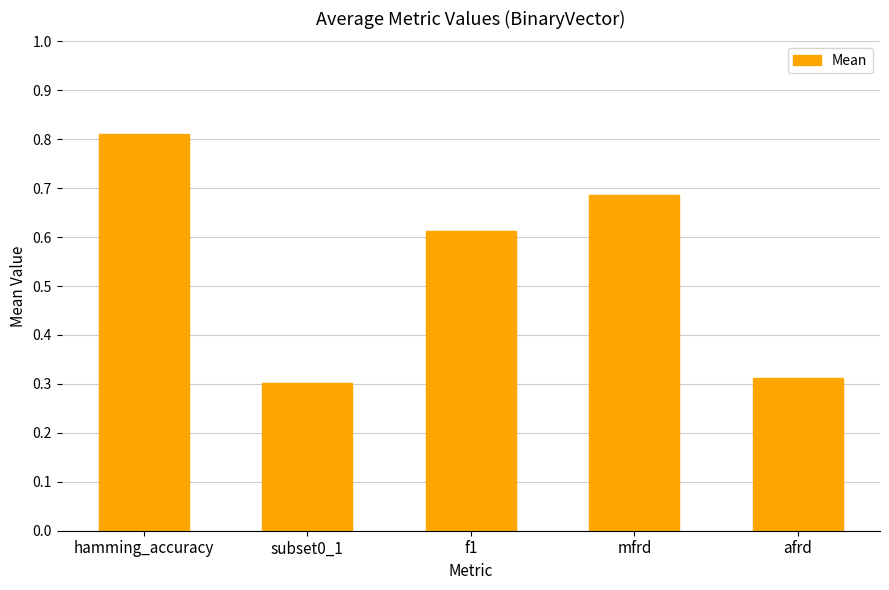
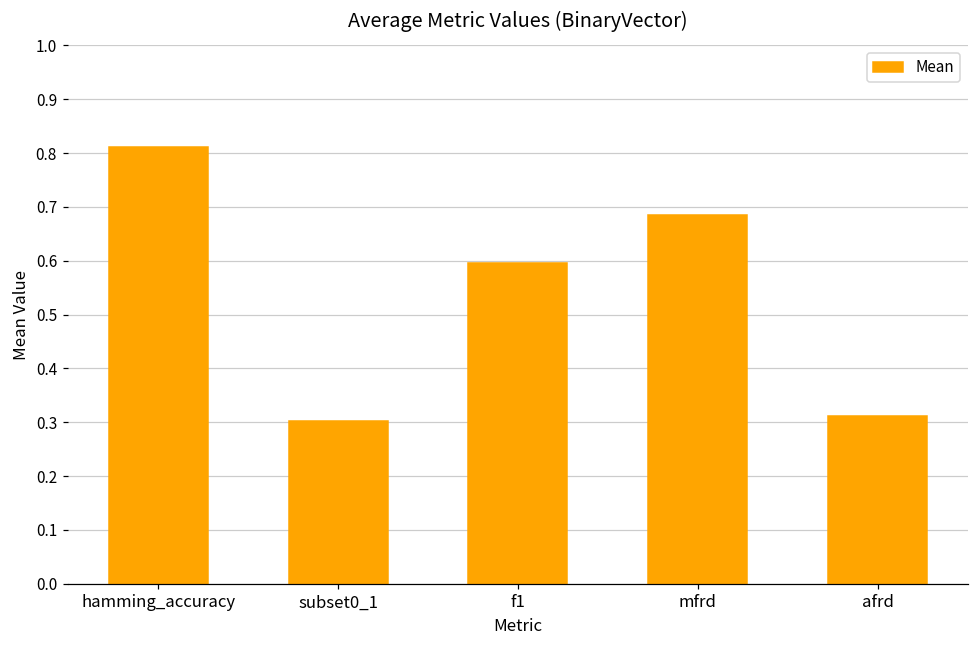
  {
    "hamming_accuracy": 0.81,
    "subset0_1": 0.30,
-   "f1": 0.61,
+   "f1": 0.60,
    "mfrd": 0.69,
    "afrd": 0.31
  }
